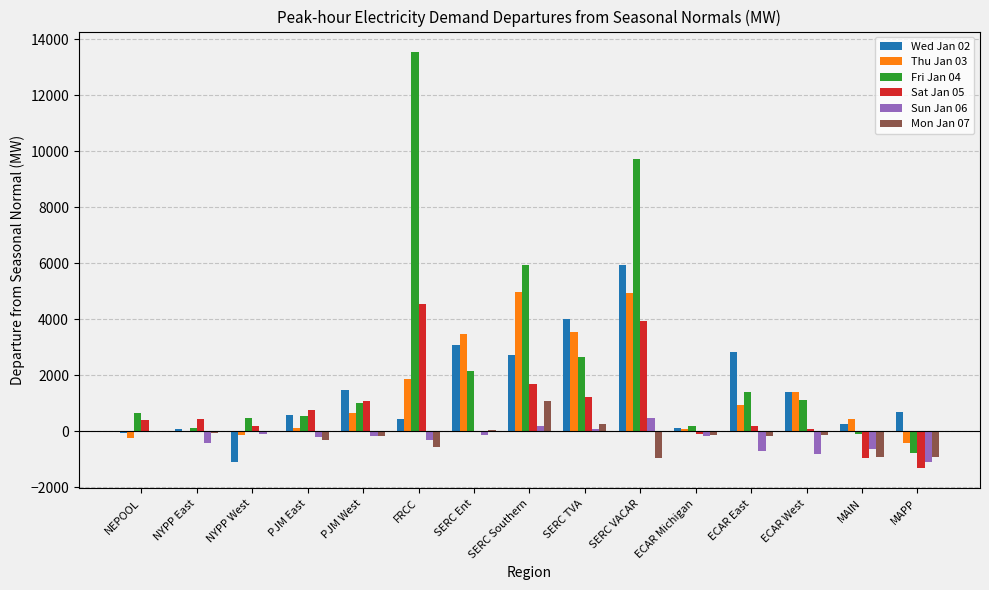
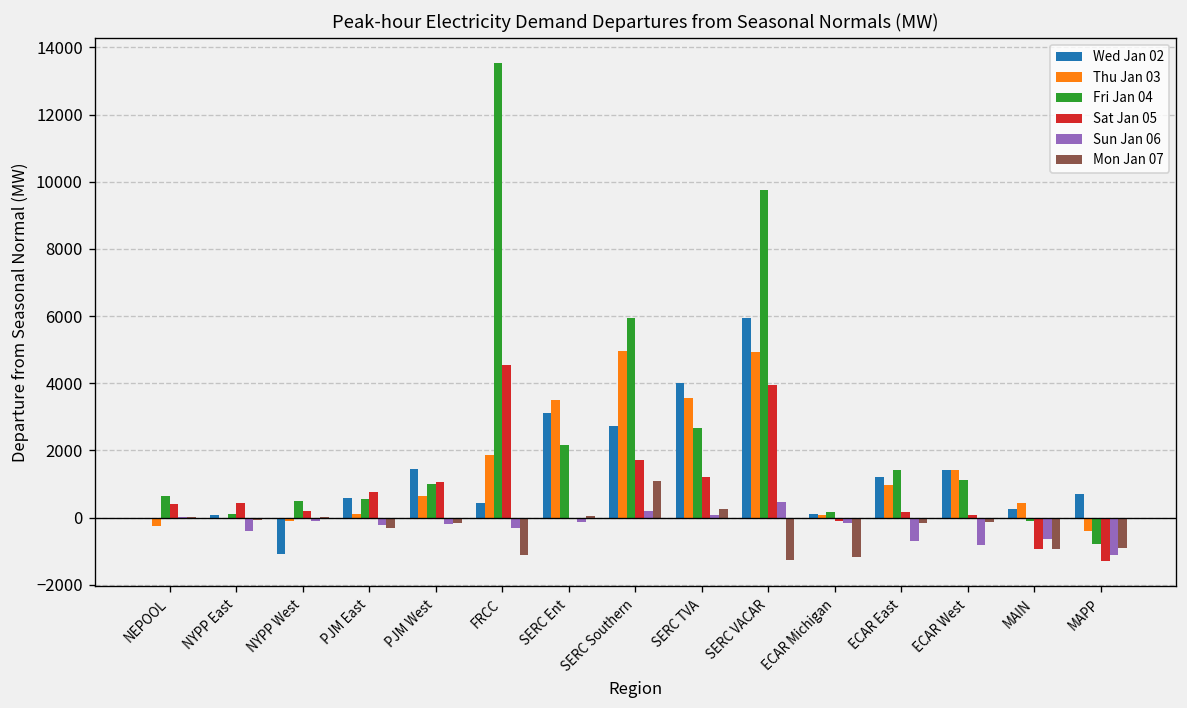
  {
    "Wed Jan 02": {
      "NYPP West": -1100,
      "PJM East": 600,
      "PJM West": 1500,
      "FRCC": 400,
      "SERC Ent": 3100,
      "SERC Southern": 2700,
      "SERC TVA": 4000,
      "SERC VACAR": 5900,
      "ECAR Michigan": 100,
-     "ECAR East": 2800,
+     "ECAR East": 1200,
      "ECAR West": 1400,
      "MAIN": 300,
      "MAPP": 700
    },
    "Thu Jan 03": {
      "NEPOOL": -300,
      "NYPP West": -100,
      "PJM East": 100,
      "PJM West": 700,
      "FRCC": 1900,
      "SERC Ent": 3500,
      "SERC Southern": 5000,
      "SERC TVA": 3600,
      "SERC VACAR": 4900,
      "ECAR East": 1000,
      "ECAR West": 1400,
      "MAIN": 400,
      "MAPP": -400
    },
    "Fri Jan 04": {
      "NEPOOL": 600,
      "NYPP East": 100,
      "NYPP West": 500,
      "PJM East": 600,
      "PJM West": 1000,
      "FRCC": 13500,
      "SERC Ent": 2200,
      "SERC Southern": 5900,
      "SERC TVA": 2700,
      "SERC VACAR": 9700,
      "ECAR Michigan": 200,
      "ECAR East": 1400,
      "ECAR West": 1100,
      "MAIN": -100,
      "MAPP": -800
    },
    "Sat Jan 05": {
      "NEPOOL": 400,
      "NYPP East": 400,
      "NYPP West": 200,
      "PJM East": 800,
      "PJM West": 1100,
      "FRCC": 4600,
      "SERC Southern": 1700,
      "SERC TVA": 1200,
      "SERC VACAR": 4000,
      "ECAR Michigan": -100,
      "ECAR East": 200,
      "ECAR West": 100,
      "MAIN": -900,
      "MAPP": -1300
    },
    "Sun Jan 06": {
      "NYPP East": -400,
      "NYPP West": -100,
      "PJM East": -200,
      "PJM West": -200,
      "FRCC": -300,
      "SERC Ent": -100,
      "SERC Southern": 200,
      "SERC VACAR": 500,
      "ECAR Michigan": -200,
      "ECAR East": -700,
      "ECAR West": -800,
      "MAIN": -600,
      "MAPP": -1100
    },
    "Mon Jan 07": {
      "PJM East": -300,
      "PJM West": -200,
-     "FRCC": -600,
+     "FRCC": -1100,
      "SERC Southern": 1100,
      "SERC TVA": 300,
-     "SERC VACAR": -1000,
-     "ECAR Michigan": -100,
+     "SERC VACAR": -1300,
+     "ECAR Michigan": -1200,
      "ECAR East": -200,
      "ECAR West": -100,
      "MAIN": -900,
      "MAPP": -900
    }
  }
